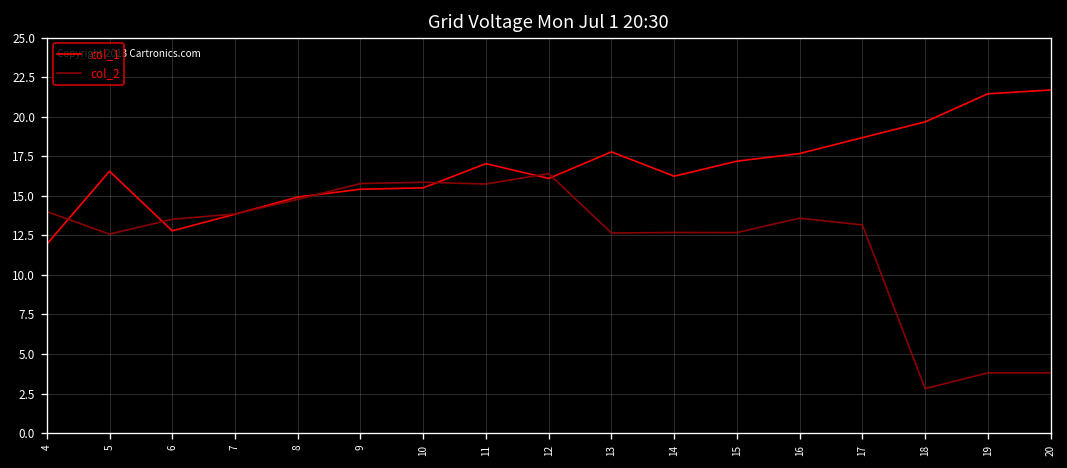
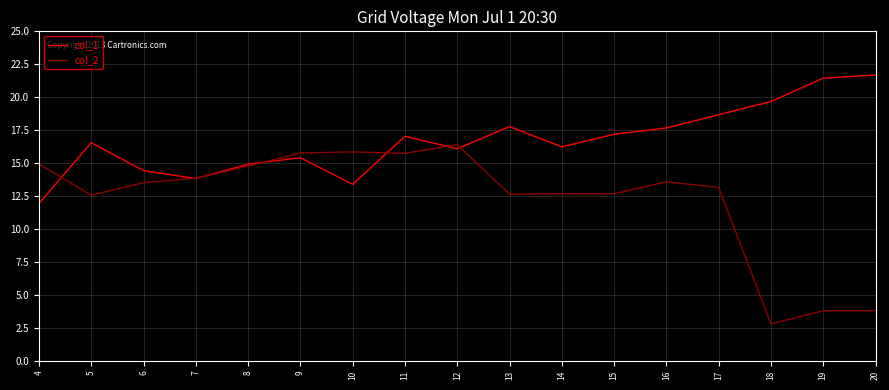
  {
    "col_1": {
      "4": 11.9,
      "5": 16.6,
-     "6": 12.8,
+     "6": 14.4,
      "9": 15.4,
-     "10": 15.5,
+     "10": 13.4,
      "11": 17.0,
      "12": 16.1,
      "13": 17.8,
      "14": 16.2,
      "15": 17.2,
      "16": 17.7,
      "17": 18.7,
      "18": 19.7,
      "19": 21.4,
      "20": 21.7
    },
    "col_2": {
-     "4": 14.0,
+     "4": 14.9,
      "5": 12.6,
      "6": 13.5,
      "9": 15.8,
      "10": 15.9,
      "11": 15.7,
      "12": 16.4,
      "13": 12.6,
      "14": 12.7,
      "15": 12.7,
      "16": 13.6,
      "17": 13.2,
      "18": 2.8,
      "19": 3.8,
      "20": 3.8
    }
  }
